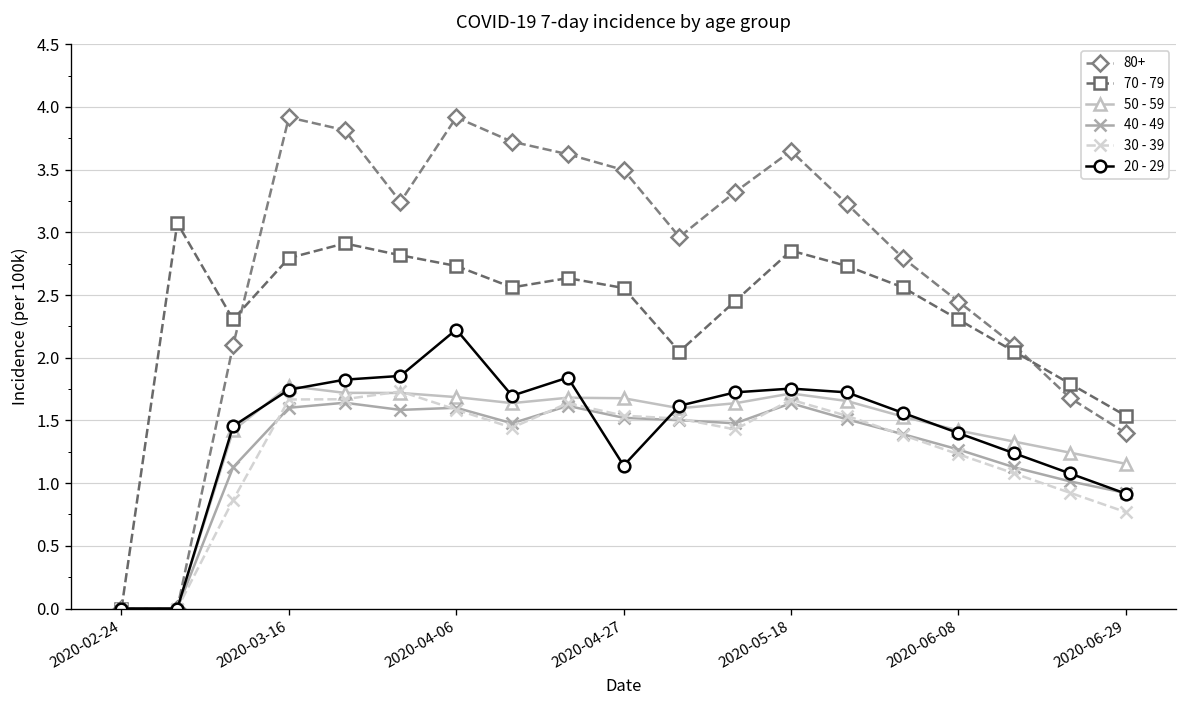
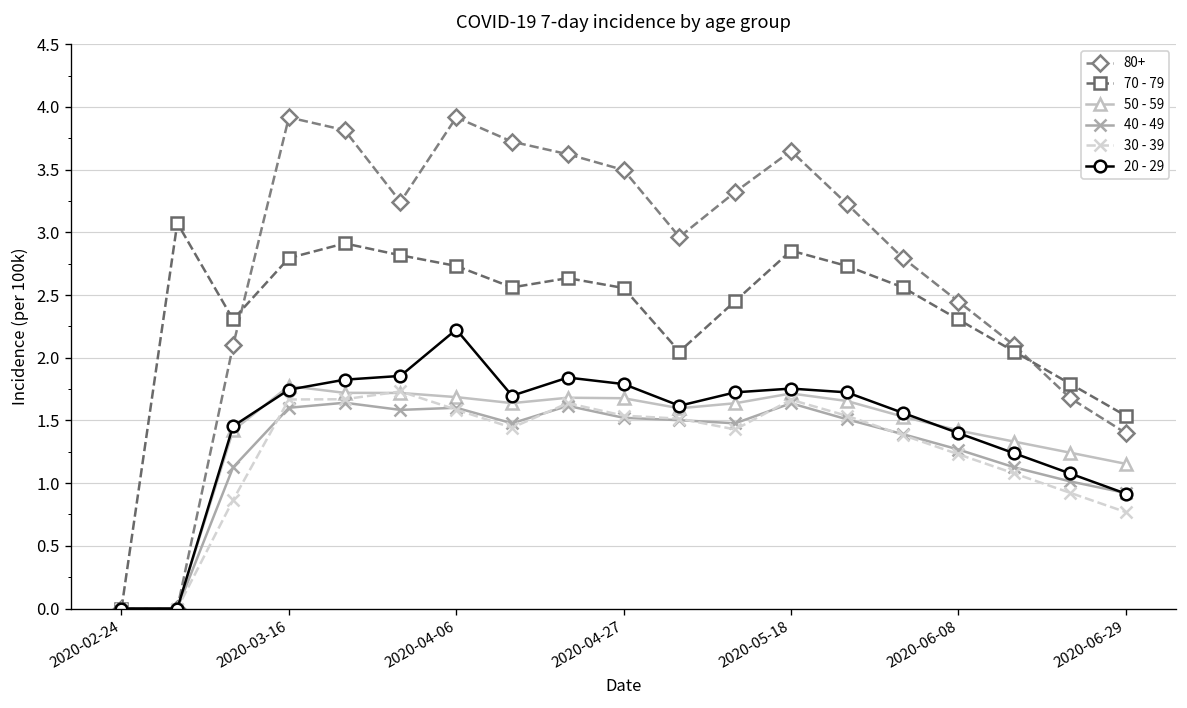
  {
    "20 - 29": {
      "2020-03-16": 1.75,
      "2020-04-06": 2.23,
-     "2020-04-27": 1.14,
+     "2020-04-27": 1.79,
      "2020-05-18": 1.75
    }
  }
